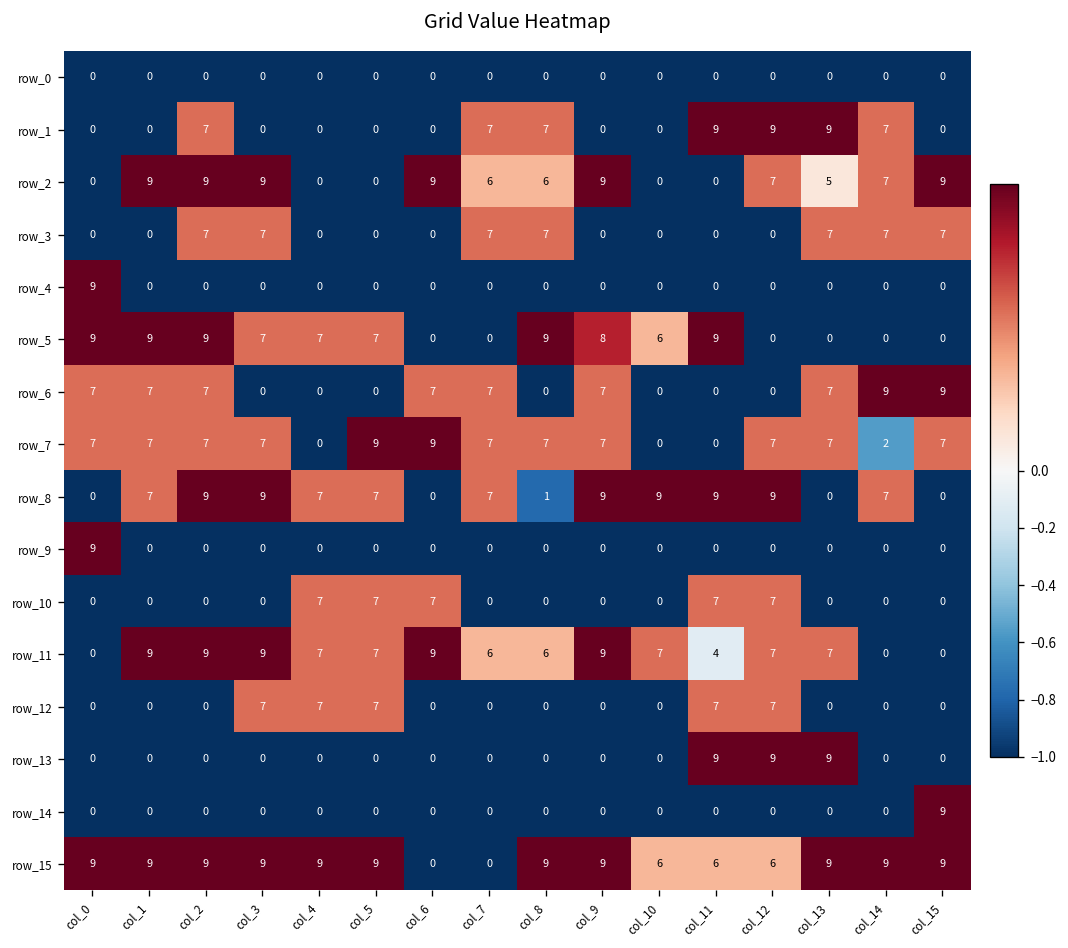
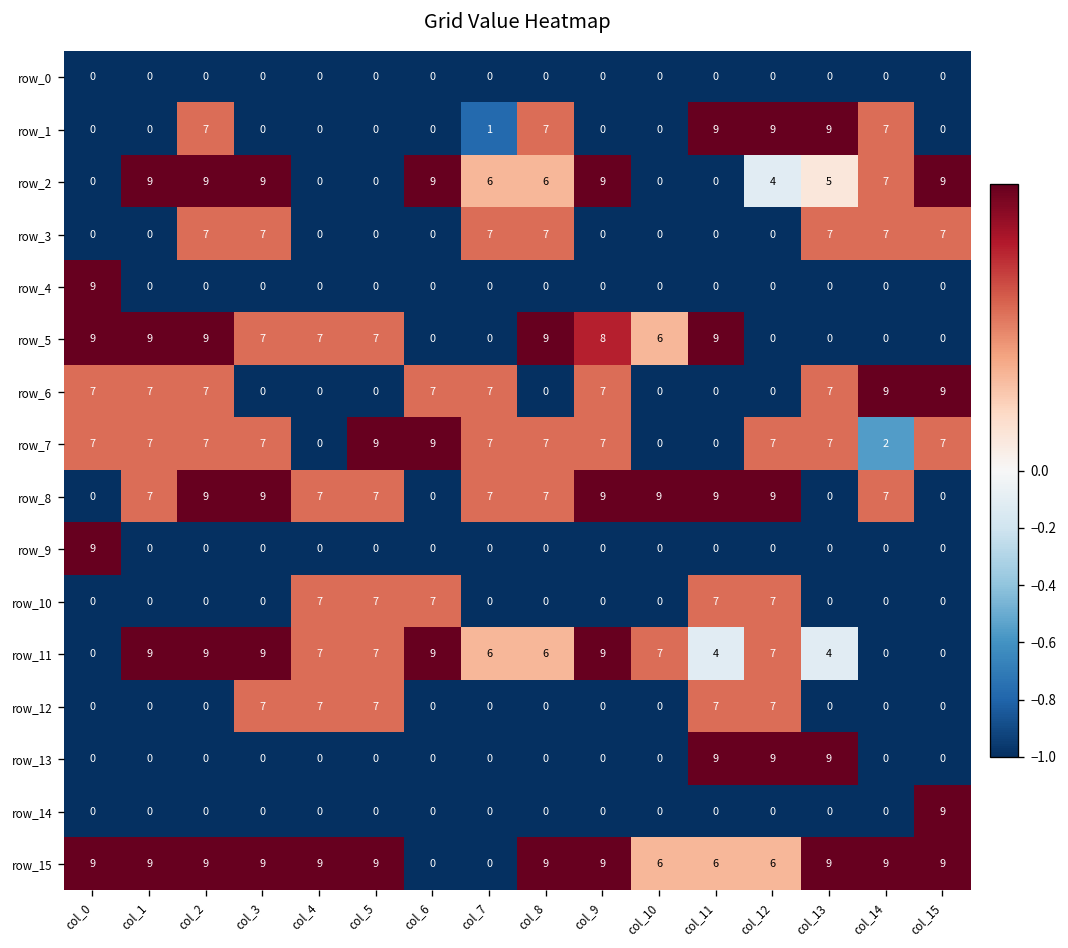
  {
    "row_1": {
      "col_0": 0,
      "col_1": 0,
      "col_2": 7,
      "col_3": 0,
      "col_4": 0,
      "col_5": 0,
      "col_6": 0,
-     "col_7": 7,
+     "col_7": 1,
      "col_8": 7,
      "col_9": 0,
      "col_10": 0,
      "col_11": 9,
      "col_12": 9,
      "col_13": 9,
      "col_14": 7,
      "col_15": 0
    },
    "row_2": {
      "col_0": 0,
      "col_1": 9,
      "col_2": 9,
      "col_3": 9,
      "col_4": 0,
      "col_5": 0,
      "col_6": 9,
      "col_7": 6,
      "col_8": 6,
      "col_9": 9,
      "col_10": 0,
      "col_11": 0,
-     "col_12": 7,
+     "col_12": 4,
      "col_13": 5,
      "col_14": 7,
      "col_15": 9
    },
    "row_8": {
      "col_0": 0,
      "col_1": 7,
      "col_2": 9,
      "col_3": 9,
      "col_4": 7,
      "col_5": 7,
      "col_6": 0,
      "col_7": 7,
-     "col_8": 1,
+     "col_8": 7,
      "col_9": 9,
      "col_10": 9,
      "col_11": 9,
      "col_12": 9,
      "col_13": 0,
      "col_14": 7,
      "col_15": 0
    },
    "row_11": {
      "col_0": 0,
      "col_1": 9,
      "col_2": 9,
      "col_3": 9,
      "col_4": 7,
      "col_5": 7,
      "col_6": 9,
      "col_7": 6,
      "col_8": 6,
      "col_9": 9,
      "col_10": 7,
      "col_11": 4,
      "col_12": 7,
-     "col_13": 7,
+     "col_13": 4,
      "col_14": 0,
      "col_15": 0
    }
  }
